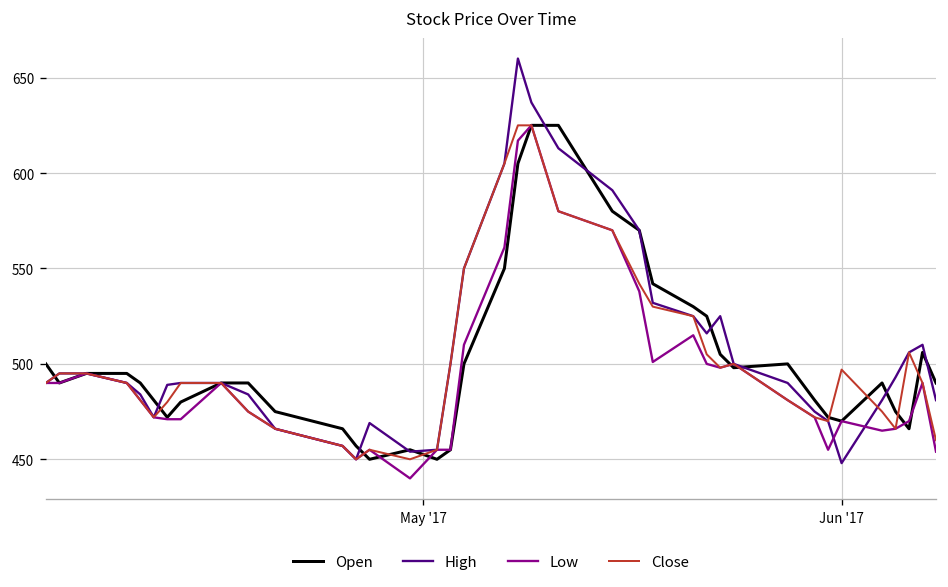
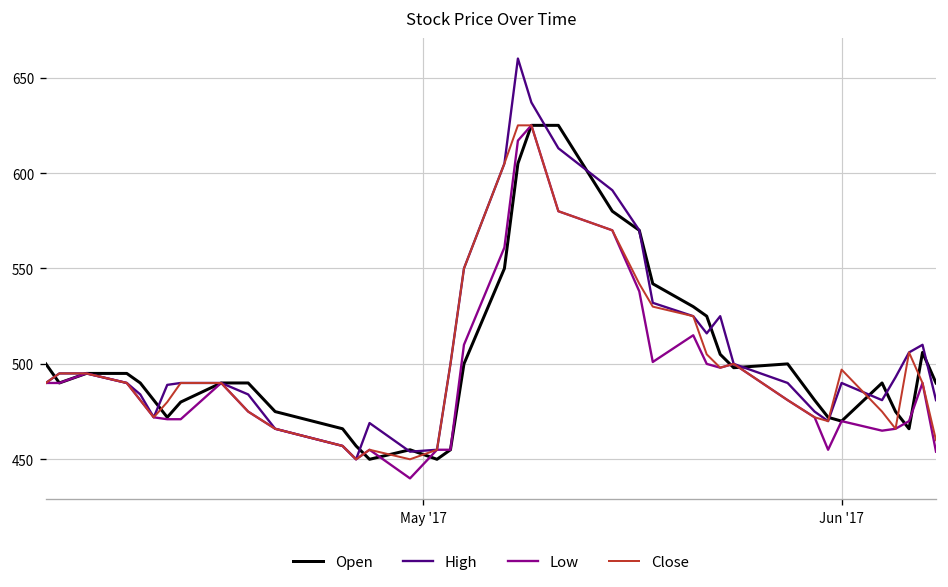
  {
    "High": {
-     "Jun '17": 448
+     "Jun '17": 490
    },
    "Close": {
      "Jun '17": 497
    }
  }
